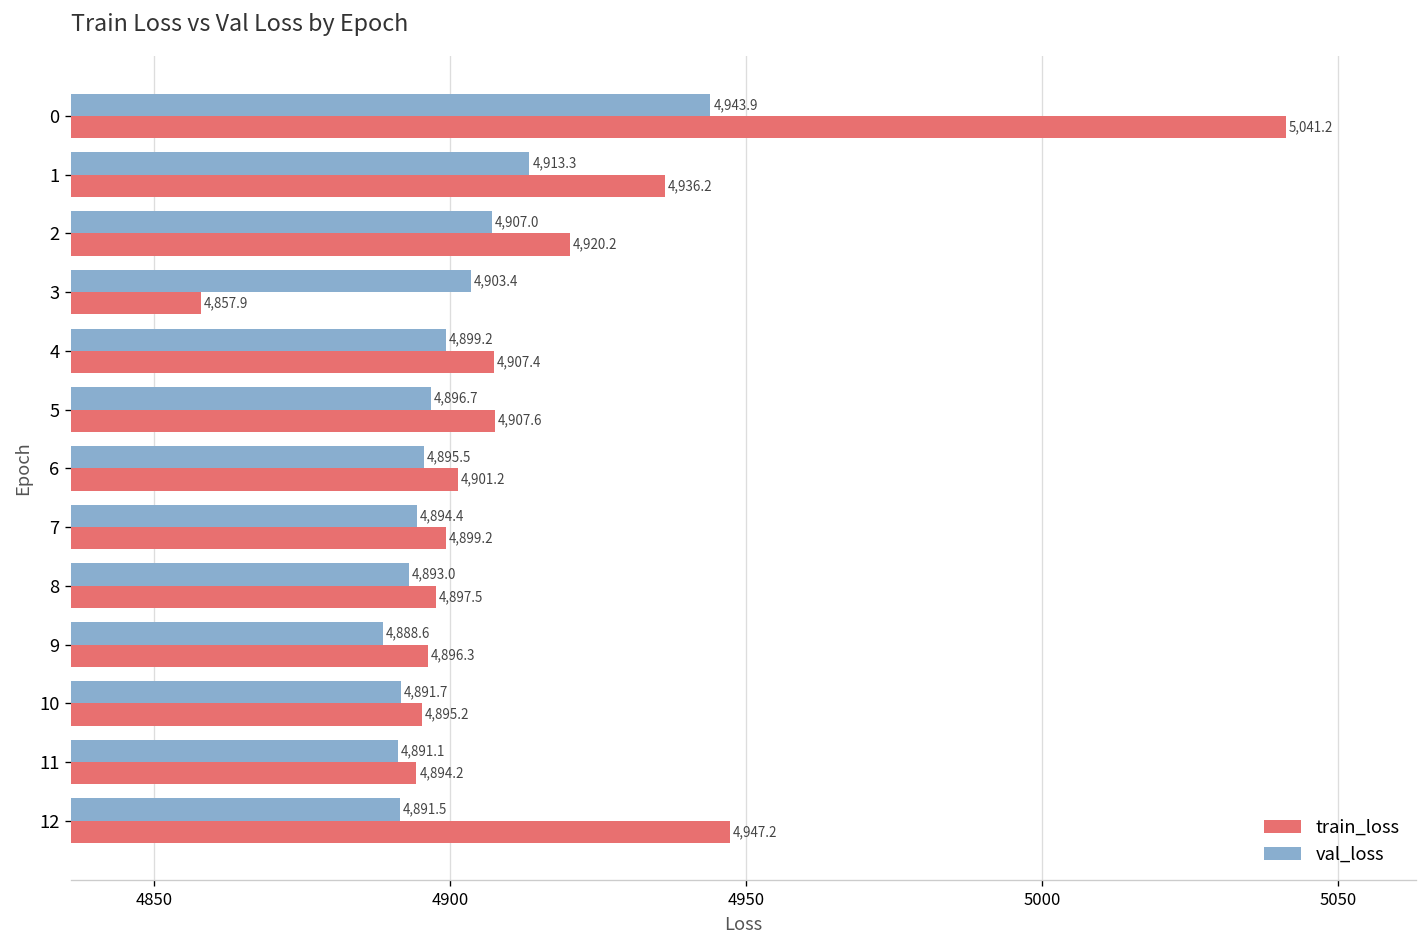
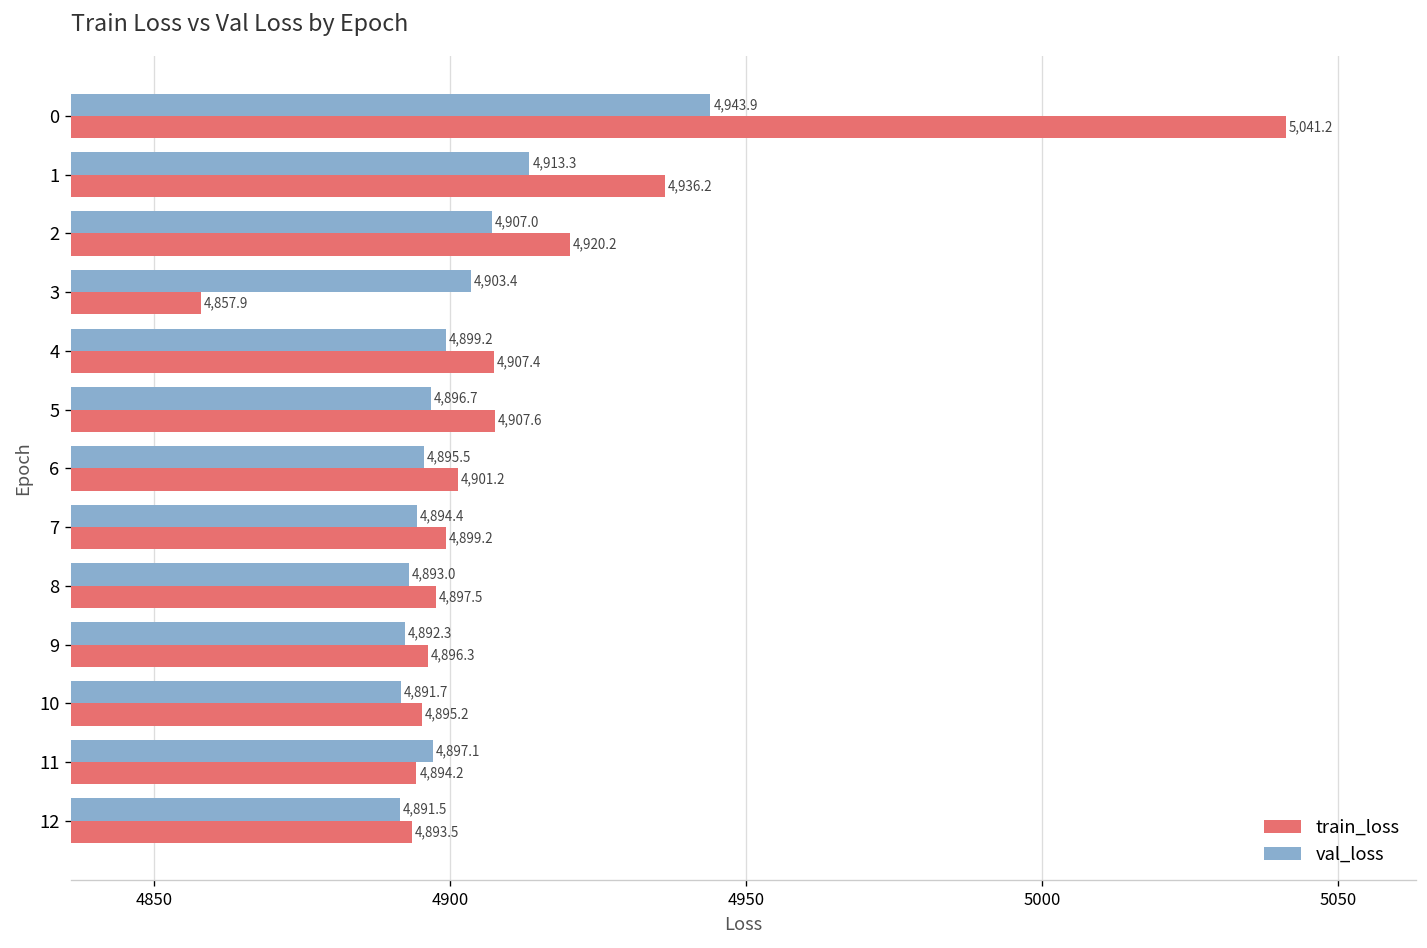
  {
    "train_loss": {
      "0": "5,041.2",
      "1": "4,936.2",
      "2": "4,920.2",
      "3": "4,857.9",
      "4": "4,907.4",
      "5": "4,907.6",
      "6": "4,901.2",
      "7": "4,899.2",
      "8": "4,897.5",
      "9": "4,896.3",
      "10": "4,895.2",
      "11": "4,894.2",
-     "12": "4,947.2"
+     "12": "4,893.5"
    },
    "val_loss": {
      "0": "4,943.9",
      "1": "4,913.3",
      "2": "4,907.0",
      "3": "4,903.4",
      "4": "4,899.2",
      "5": "4,896.7",
      "6": "4,895.5",
      "7": "4,894.4",
      "8": "4,893.0",
-     "9": "4,888.6",
+     "9": "4,892.3",
      "10": "4,891.7",
-     "11": "4,891.1",
+     "11": "4,897.1",
      "12": "4,891.5"
    }
  }
